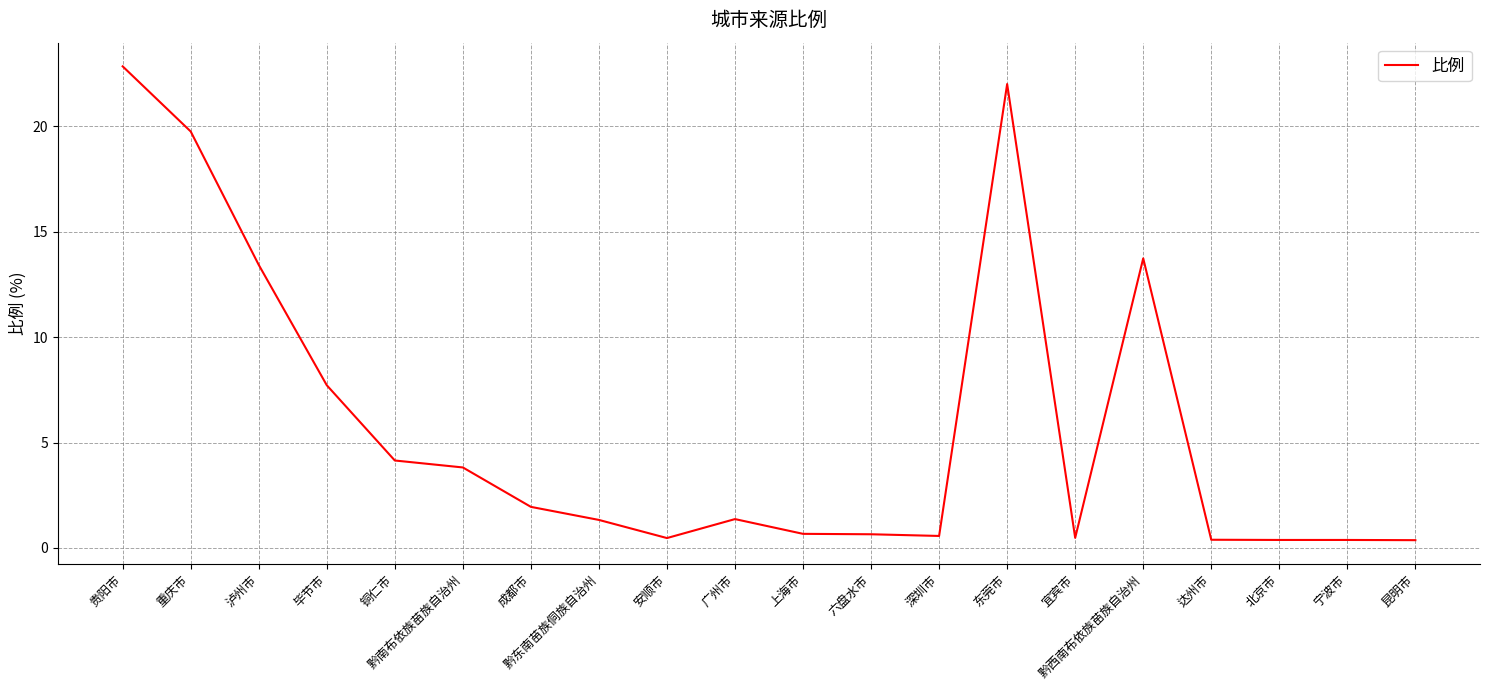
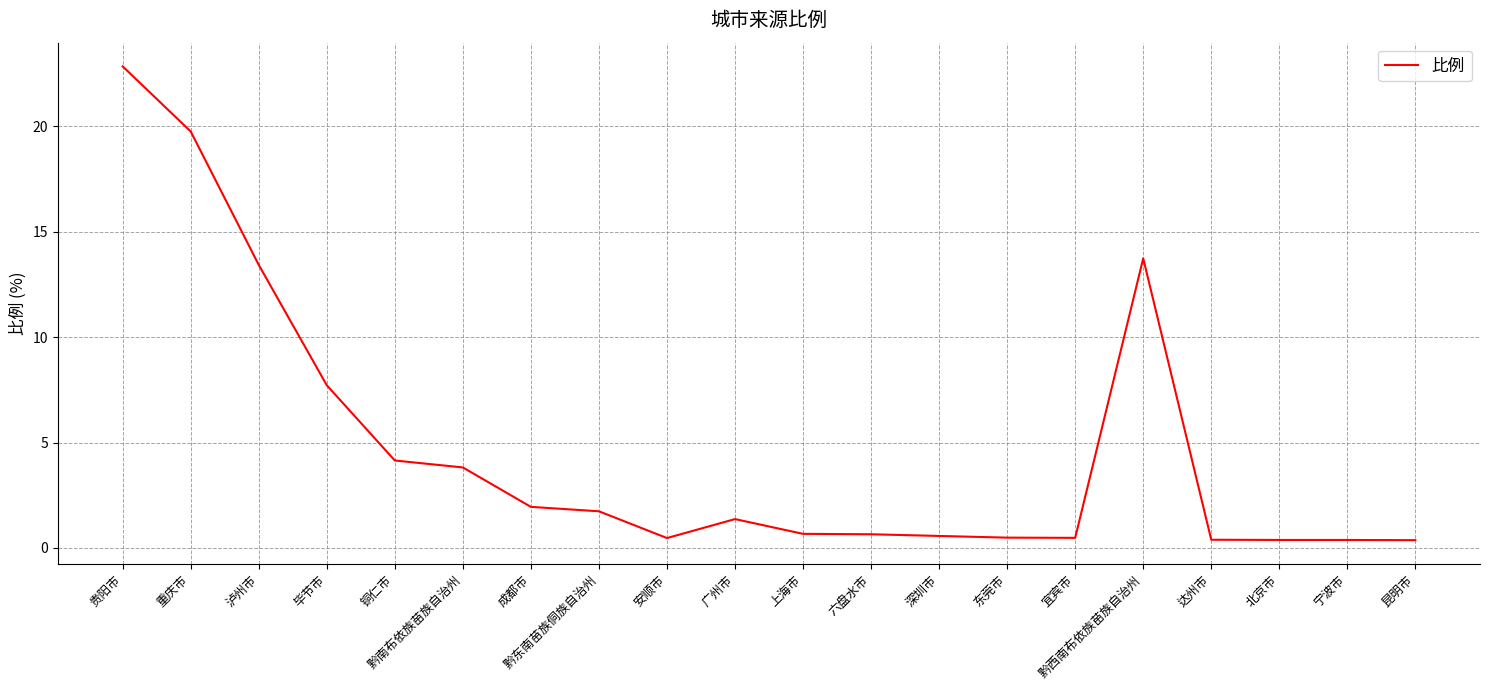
  {
    "贵阳市": 22.9,
    "重庆市": 19.8,
    "泸州市": 13.4,
    "毕节市": 7.7,
    "铜仁市": 4.2,
    "黔南布依族苗族自治州": 3.8,
    "成都市": 2.0,
-   "黔东南苗族侗族自治州": 1.3,
+   "黔东南苗族侗族自治州": 1.7,
    "安顺市": 0.5,
    "广州市": 1.4,
    "上海市": 0.7,
    "六盘水市": 0.7,
    "深圳市": 0.6,
-   "东莞市": 22.0,
+   "东莞市": 0.5,
    "宜宾市": 0.5,
    "黔西南布依族苗族自治州": 13.7,
    "达州市": 0.4,
    "北京市": 0.4,
    "宁波市": 0.4,
    "昆明市": 0.4
  }
